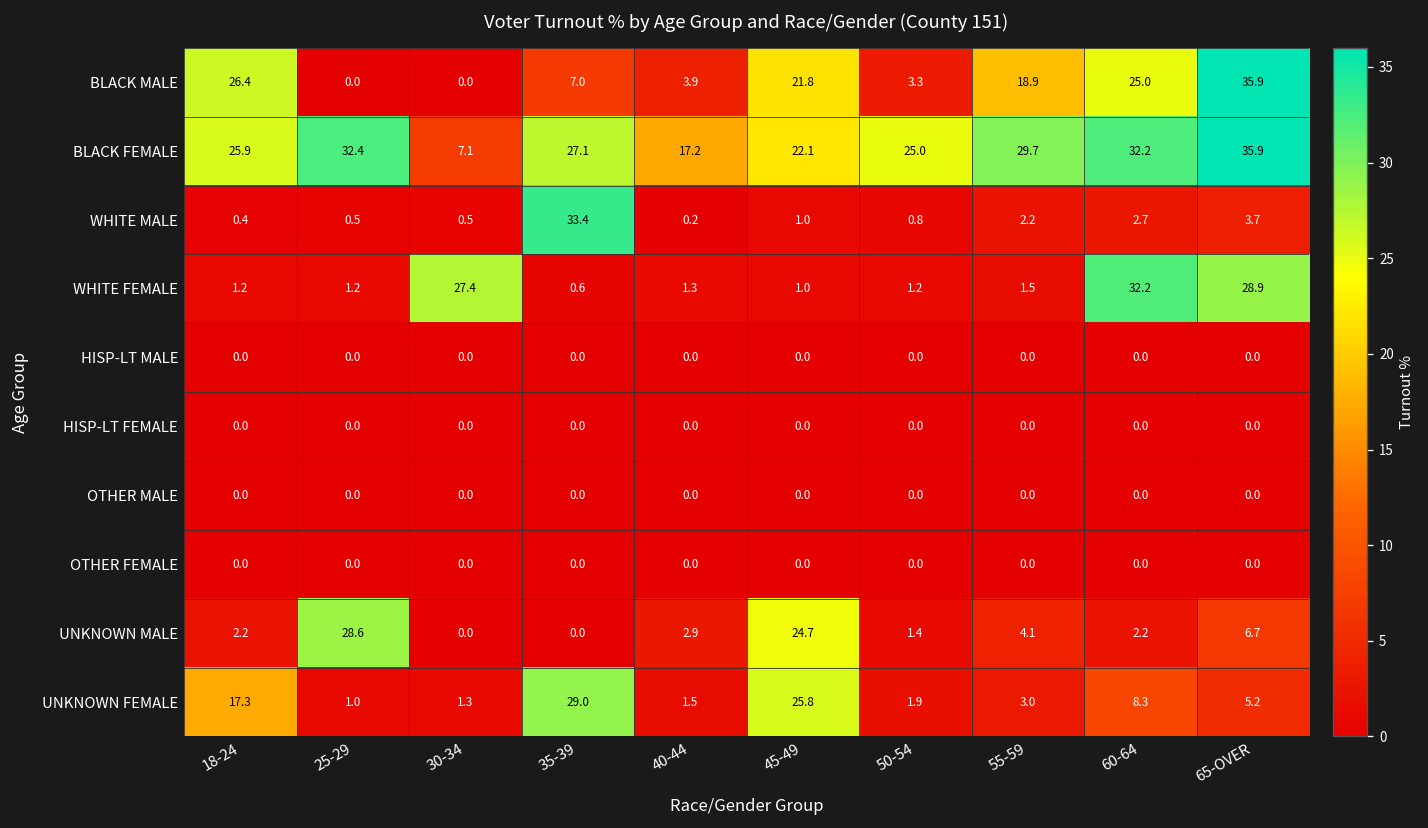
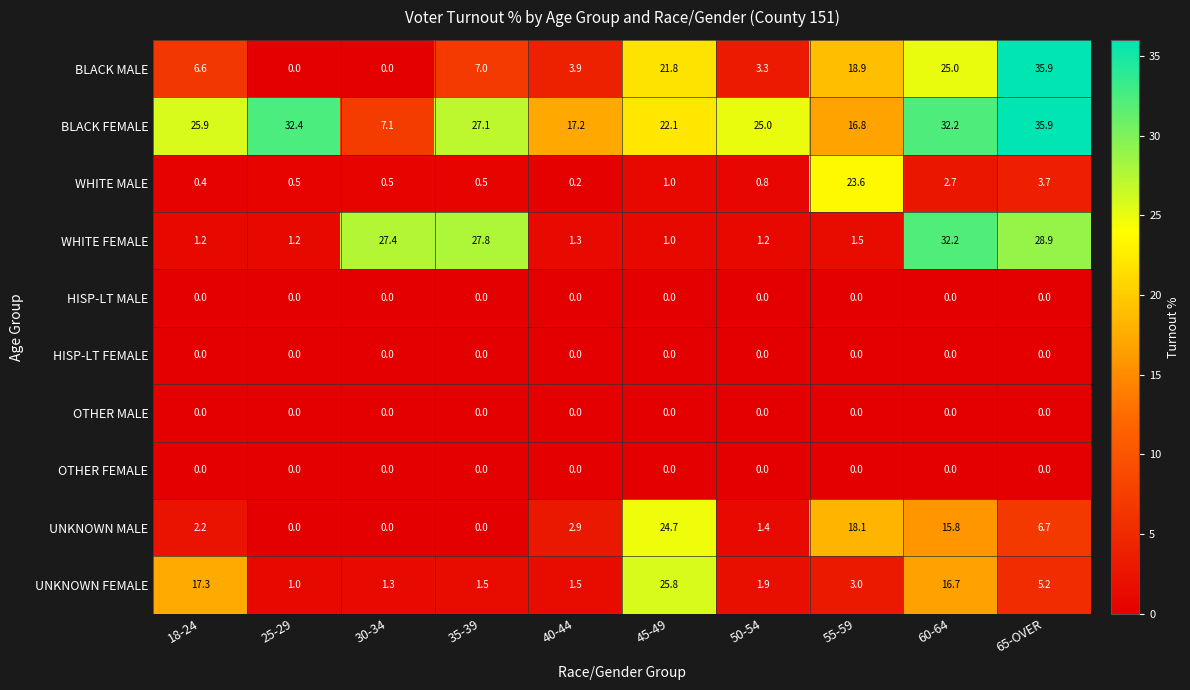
  {
    "BLACK MALE": {
-     "18-24": 26.4,
+     "18-24": 6.6,
      "25-29": 0.0,
      "30-34": 0.0,
      "35-39": 7.0,
      "40-44": 3.9,
      "45-49": 21.8,
      "50-54": 3.3,
      "55-59": 18.9,
      "60-64": 25.0,
      "65-OVER": 35.9
    },
    "BLACK FEMALE": {
      "18-24": 25.9,
      "25-29": 32.4,
      "30-34": 7.1,
      "35-39": 27.1,
      "40-44": 17.2,
      "45-49": 22.1,
      "50-54": 25.0,
-     "55-59": 29.7,
+     "55-59": 16.8,
      "60-64": 32.2,
      "65-OVER": 35.9
    },
    "WHITE MALE": {
      "18-24": 0.4,
      "25-29": 0.5,
      "30-34": 0.5,
-     "35-39": 33.4,
+     "35-39": 0.5,
      "40-44": 0.2,
      "45-49": 1.0,
      "50-54": 0.8,
-     "55-59": 2.2,
+     "55-59": 23.6,
      "60-64": 2.7,
      "65-OVER": 3.7
    },
    "WHITE FEMALE": {
      "18-24": 1.2,
      "25-29": 1.2,
      "30-34": 27.4,
-     "35-39": 0.6,
+     "35-39": 27.8,
      "40-44": 1.3,
      "45-49": 1.0,
      "50-54": 1.2,
      "55-59": 1.5,
      "60-64": 32.2,
      "65-OVER": 28.9
    },
    "HISP-LT MALE": {
      "18-24": 0.0,
      "25-29": 0.0,
      "30-34": 0.0,
      "35-39": 0.0,
      "40-44": 0.0,
      "45-49": 0.0,
      "50-54": 0.0,
      "55-59": 0.0,
      "60-64": 0.0,
      "65-OVER": 0.0
    },
    "HISP-LT FEMALE": {
      "18-24": 0.0,
      "25-29": 0.0,
      "30-34": 0.0,
      "35-39": 0.0,
      "40-44": 0.0,
      "45-49": 0.0,
      "50-54": 0.0,
      "55-59": 0.0,
      "60-64": 0.0,
      "65-OVER": 0.0
    },
    "OTHER MALE": {
      "18-24": 0.0,
      "25-29": 0.0,
      "30-34": 0.0,
      "35-39": 0.0,
      "40-44": 0.0,
      "45-49": 0.0,
      "50-54": 0.0,
      "55-59": 0.0,
      "60-64": 0.0,
      "65-OVER": 0.0
    },
    "OTHER FEMALE": {
      "18-24": 0.0,
      "25-29": 0.0,
      "30-34": 0.0,
      "35-39": 0.0,
      "40-44": 0.0,
      "45-49": 0.0,
      "50-54": 0.0,
      "55-59": 0.0,
      "60-64": 0.0,
      "65-OVER": 0.0
    },
    "UNKNOWN MALE": {
      "18-24": 2.2,
-     "25-29": 28.6,
+     "25-29": 0.0,
      "30-34": 0.0,
      "35-39": 0.0,
      "40-44": 2.9,
      "45-49": 24.7,
      "50-54": 1.4,
-     "55-59": 4.1,
-     "60-64": 2.2,
+     "55-59": 18.1,
+     "60-64": 15.8,
      "65-OVER": 6.7
    },
    "UNKNOWN FEMALE": {
      "18-24": 17.3,
      "25-29": 1.0,
      "30-34": 1.3,
-     "35-39": 29.0,
+     "35-39": 1.5,
      "40-44": 1.5,
      "45-49": 25.8,
      "50-54": 1.9,
      "55-59": 3.0,
-     "60-64": 8.3,
+     "60-64": 16.7,
      "65-OVER": 5.2
    }
  }
